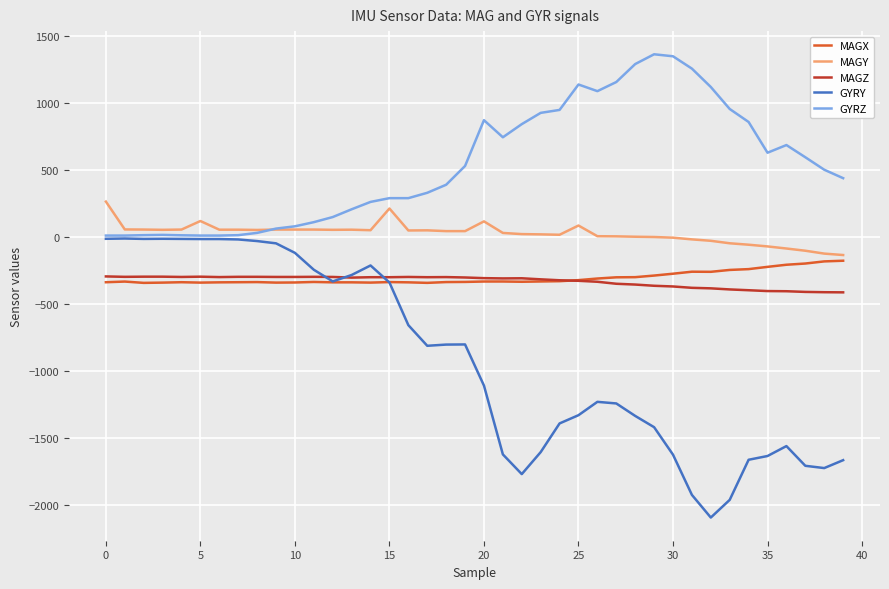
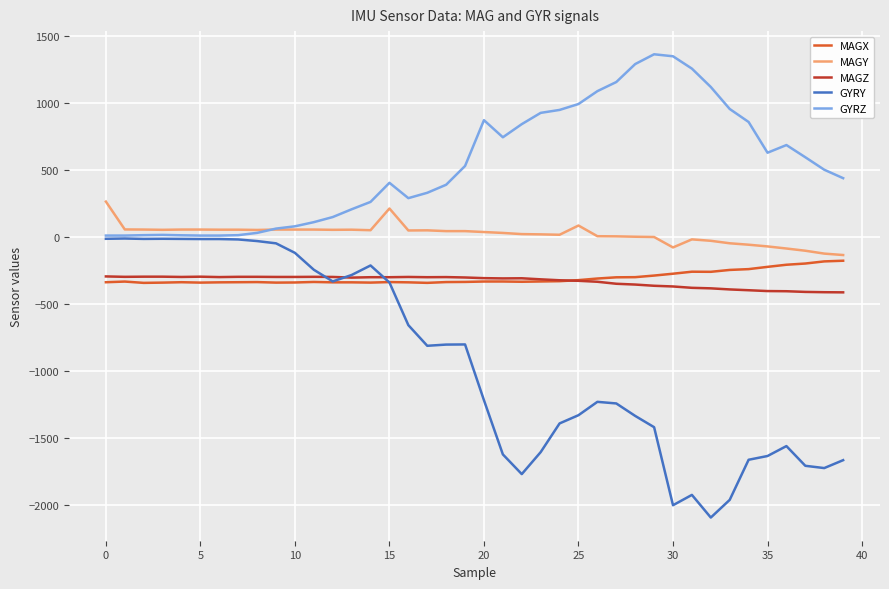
  {
    "MAGY": {
      "0": 270,
-     "5": 120,
+     "5": 60,
      "10": 60,
      "15": 210,
-     "20": 120,
+     "20": 40,
      "25": 90,
-     "30": 0,
+     "30": -80,
      "35": -70
    },
    "GYRY": {
      "0": -10,
      "5": -10,
      "10": -120,
-     "20": -1110,
+     "20": -1220,
      "25": -1330,
-     "30": -1620,
+     "30": -2000,
      "35": -1630
    },
    "GYRZ": {
      "0": 10,
      "5": 10,
      "10": 80,
-     "15": 290,
+     "15": 410,
      "20": 870,
-     "25": 1140,
+     "25": 990,
      "30": 1350,
      "35": 630
    }
  }
